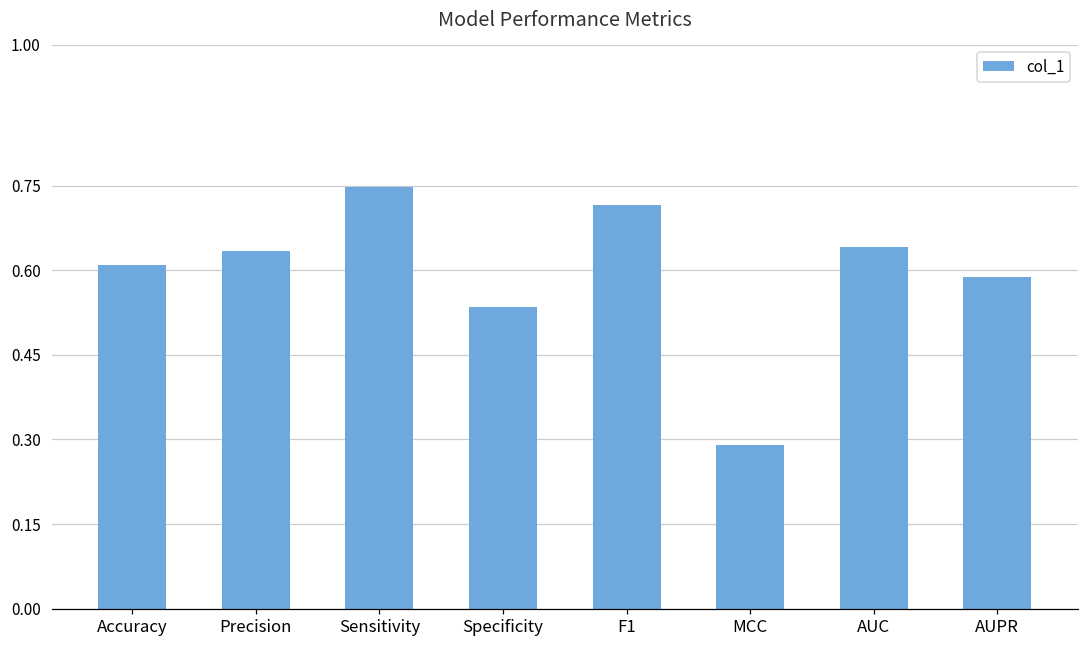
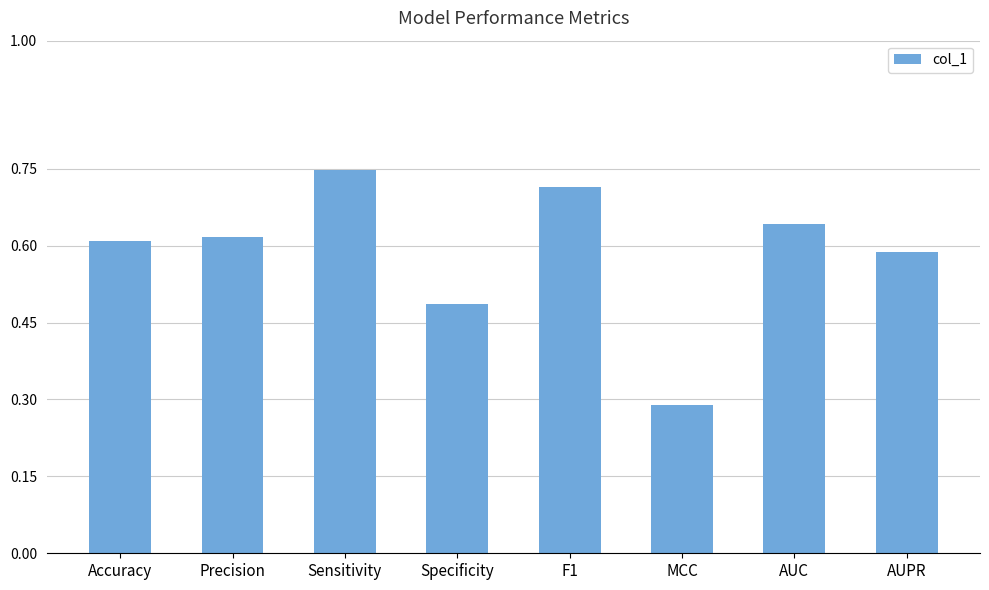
  {
    "Accuracy": 0.61,
-   "Precision": 0.63,
+   "Precision": 0.62,
    "Sensitivity": 0.75,
-   "Specificity": 0.54,
+   "Specificity": 0.49,
    "F1": 0.72,
    "MCC": 0.29,
    "AUC": 0.64,
    "AUPR": 0.59
  }
